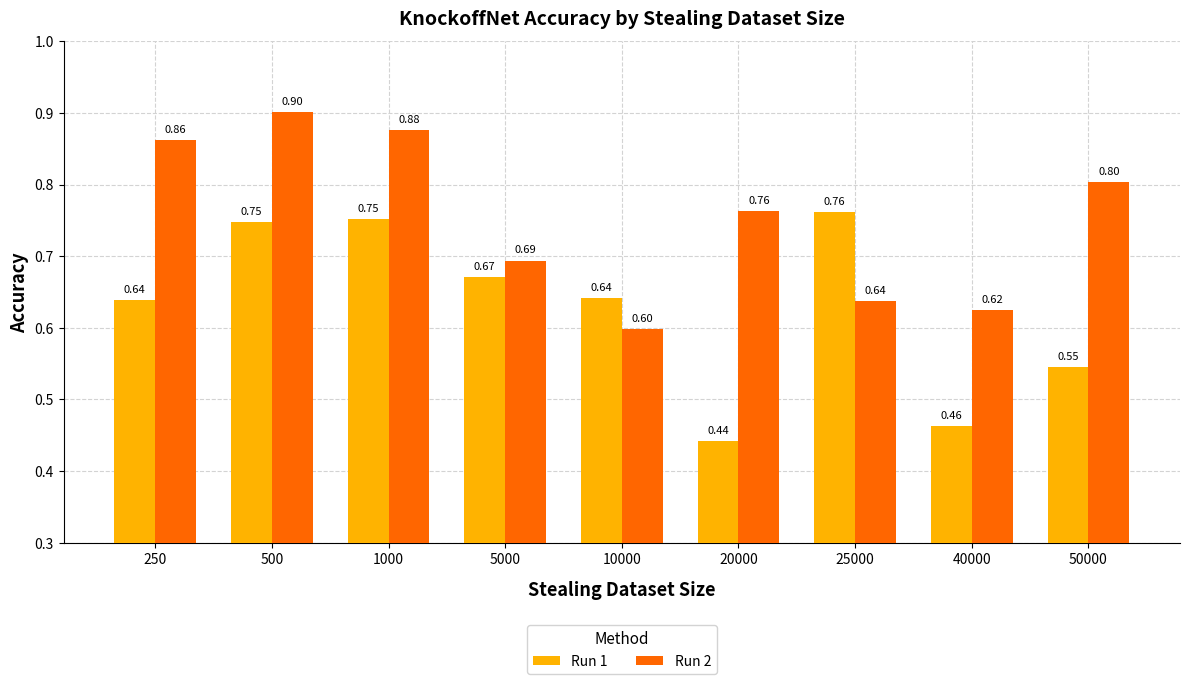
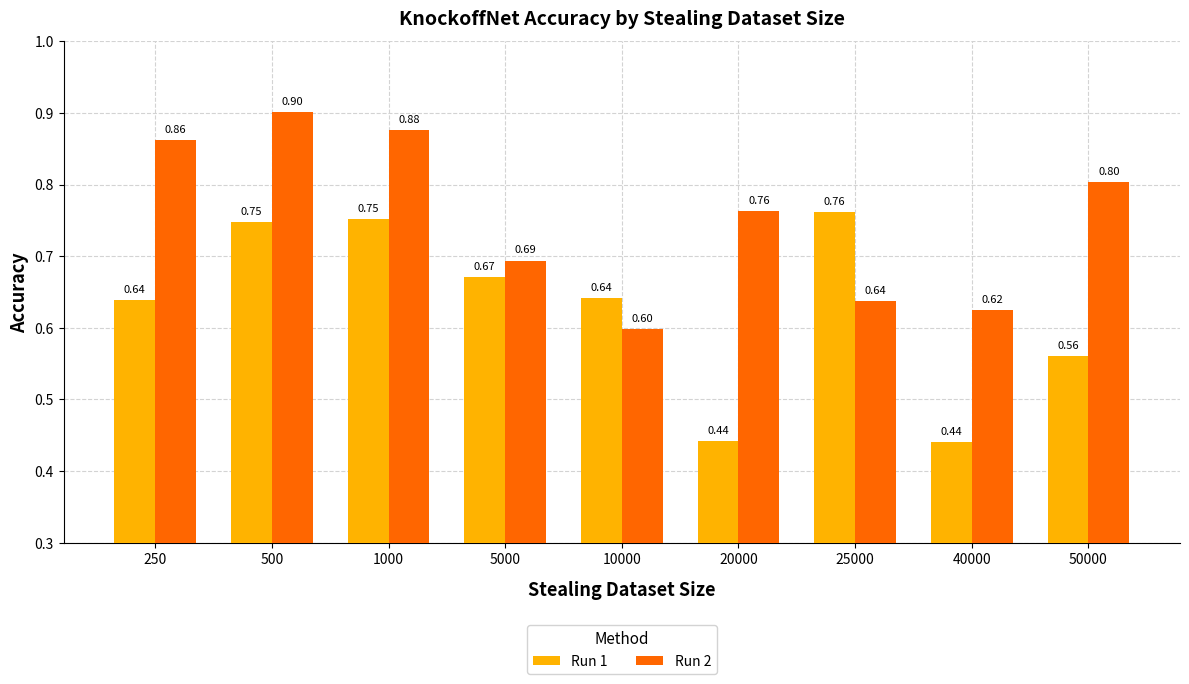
  {
    "Run 1": {
      "250": 0.64,
      "500": 0.75,
      "1000": 0.75,
      "5000": 0.67,
      "10000": 0.64,
      "20000": 0.44,
      "25000": 0.76,
-     "40000": 0.46,
-     "50000": 0.55
+     "40000": 0.44,
+     "50000": 0.56
    },
    "Run 2": {
      "250": 0.86,
      "500": 0.90,
      "1000": 0.88,
      "5000": 0.69,
      "10000": 0.60,
      "20000": 0.76,
      "25000": 0.64,
      "40000": 0.62,
      "50000": 0.80
    }
  }
